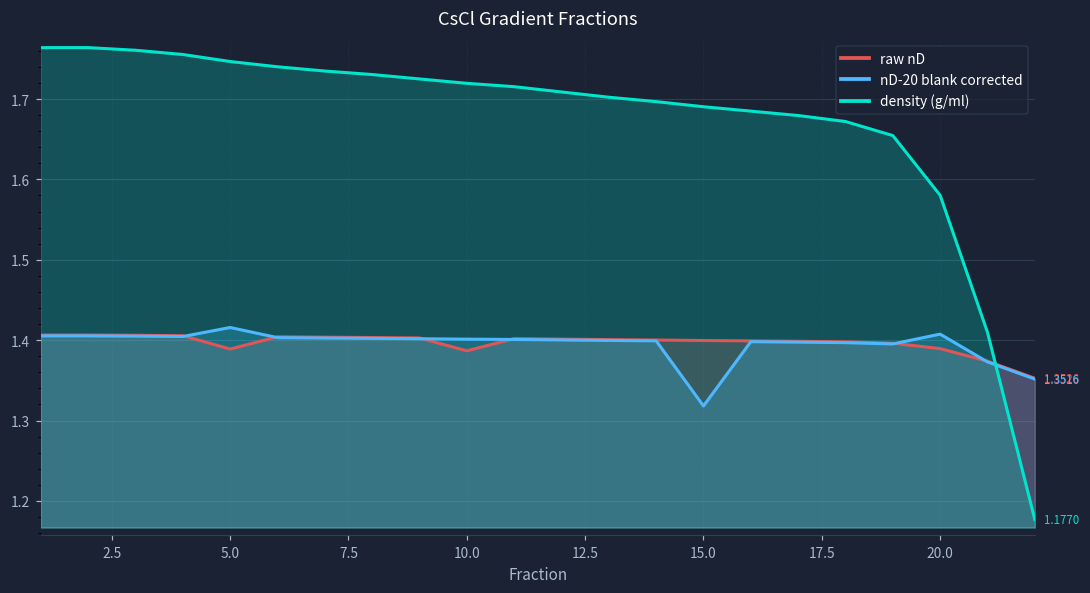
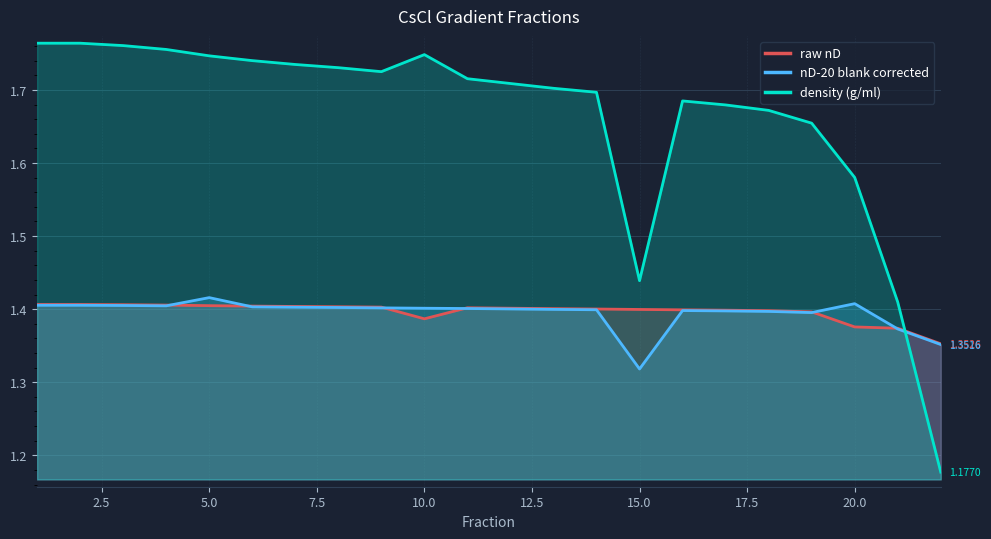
  {
    "raw nD": {
-     "5.0": 1.39,
+     "5.0": 1.40,
      "10.0": 1.39,
      "15.0": 1.40,
-     "20.0": 1.39
+     "20.0": 1.38
    },
    "nD-20 blank corrected": {
      "5.0": 1.42,
      "10.0": 1.40,
      "15.0": 1.32,
      "20.0": 1.41
    },
    "density (g/ml)": {
      "5.0": 1.75,
-     "10.0": 1.72,
-     "15.0": 1.69,
+     "10.0": 1.75,
+     "15.0": 1.44,
      "20.0": 1.58
    }
  }
